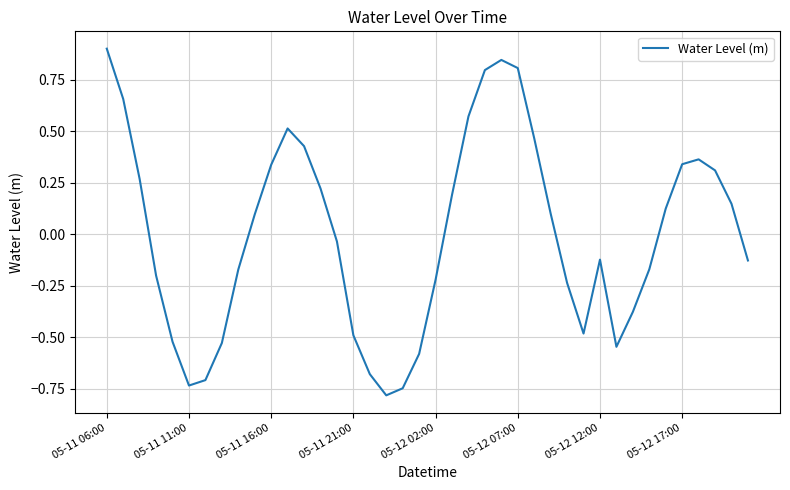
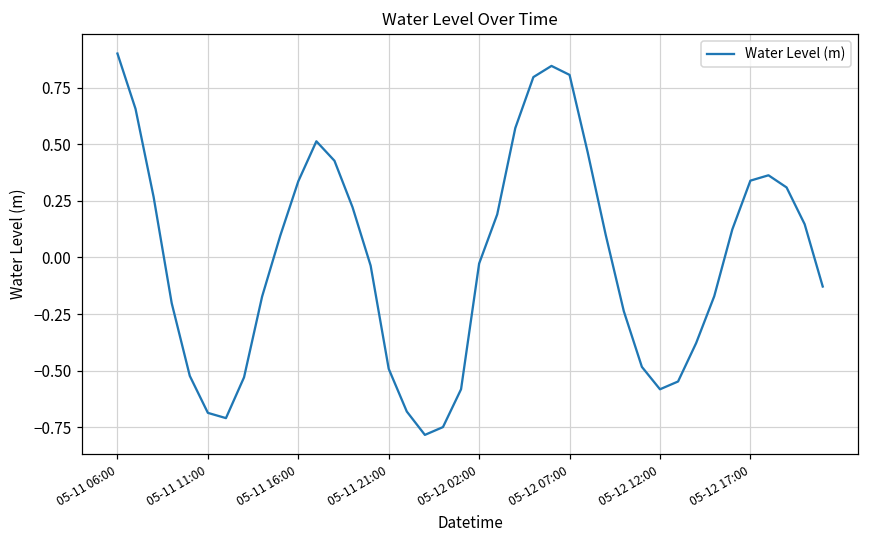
  {
    "05-11 06:00": 0.90,
-   "05-11 11:00": -0.74,
+   "05-11 11:00": -0.69,
    "05-11 16:00": 0.34,
    "05-11 21:00": -0.49,
-   "05-12 02:00": -0.22,
+   "05-12 02:00": -0.03,
    "05-12 07:00": 0.81,
-   "05-12 12:00": -0.12,
+   "05-12 12:00": -0.58,
    "05-12 17:00": 0.34
  }
